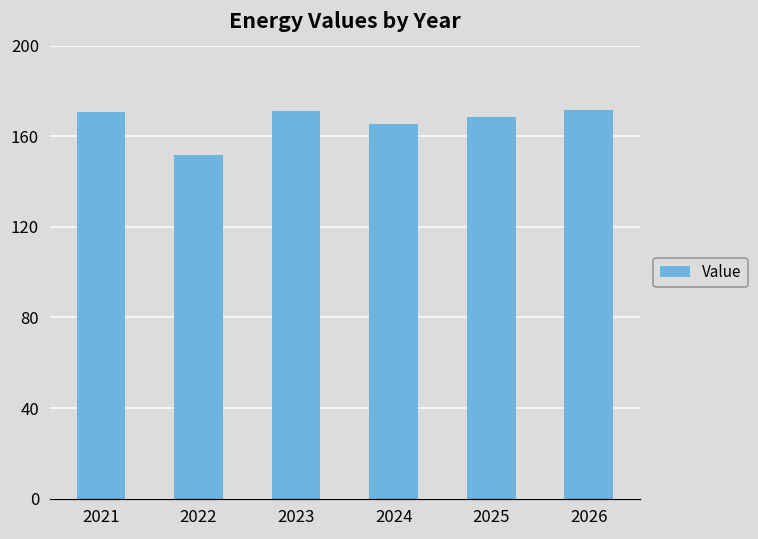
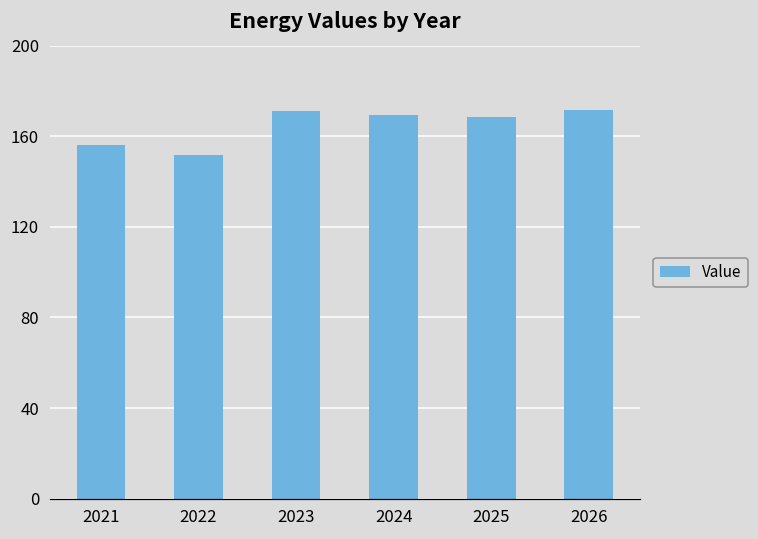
  {
-   "2021": 171,
+   "2021": 156,
    "2022": 152,
    "2023": 171,
-   "2024": 166,
+   "2024": 170,
    "2025": 169,
    "2026": 172
  }
